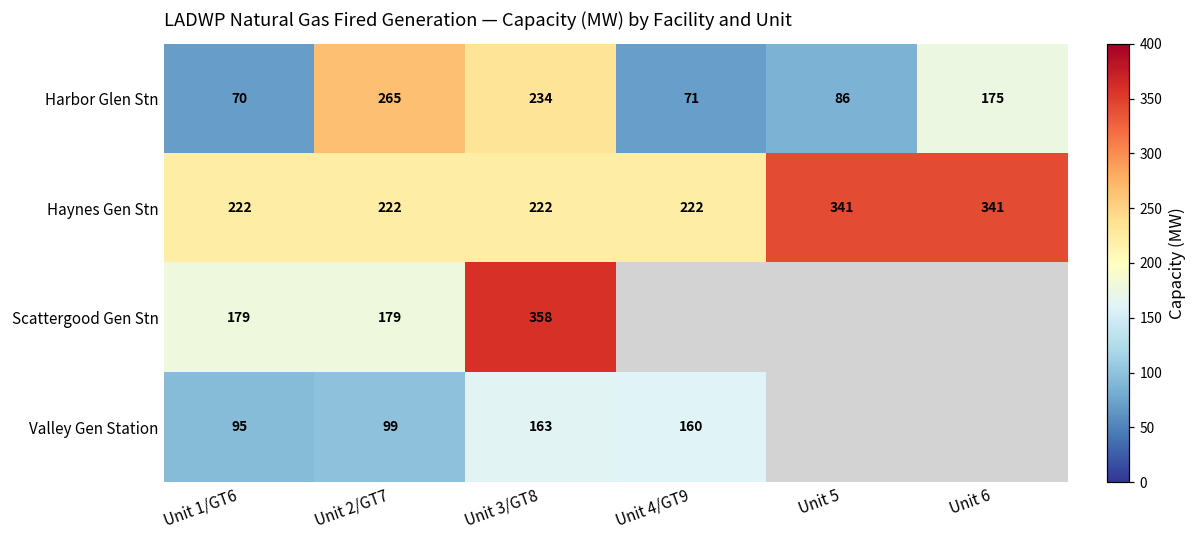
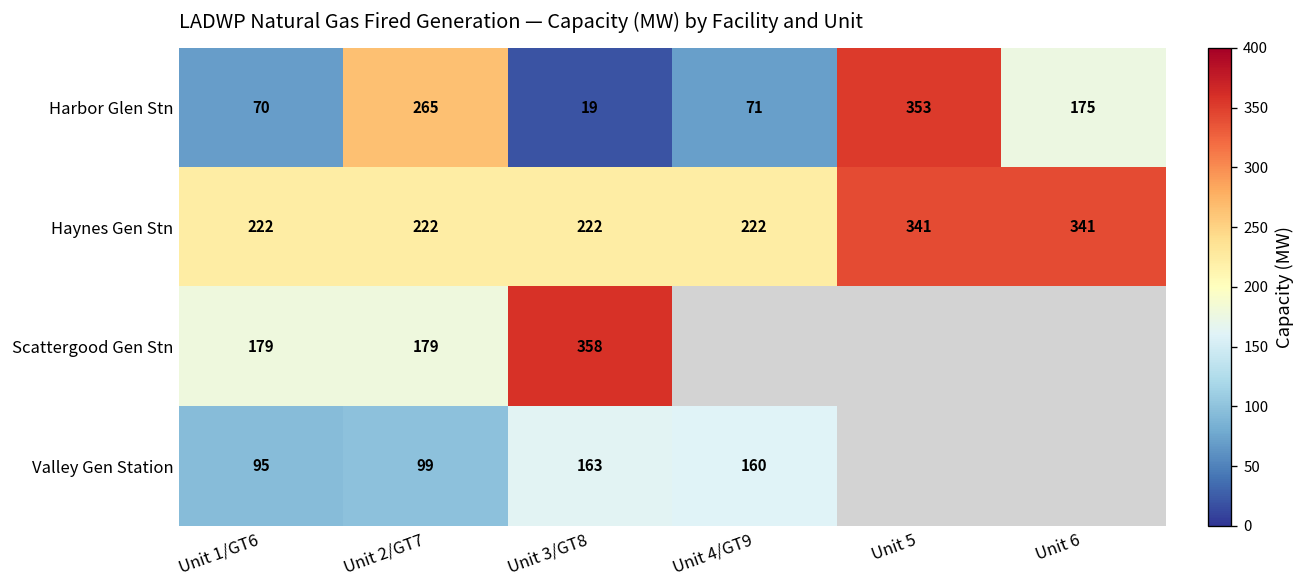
  {
    "Harbor Glen Stn": {
      "Unit 1/GT6": 70,
      "Unit 2/GT7": 265,
-     "Unit 3/GT8": 234,
+     "Unit 3/GT8": 19,
      "Unit 4/GT9": 71,
-     "Unit 5": 86,
+     "Unit 5": 353,
      "Unit 6": 175
    },
    "Haynes Gen Stn": {
      "Unit 1/GT6": 222,
      "Unit 2/GT7": 222,
      "Unit 3/GT8": 222,
      "Unit 4/GT9": 222,
      "Unit 5": 341,
      "Unit 6": 341
    },
    "Scattergood Gen Stn": {
      "Unit 1/GT6": 179,
      "Unit 2/GT7": 179,
      "Unit 3/GT8": 358
    },
    "Valley Gen Station": {
      "Unit 1/GT6": 95,
      "Unit 2/GT7": 99,
      "Unit 3/GT8": 163,
      "Unit 4/GT9": 160
    }
  }
